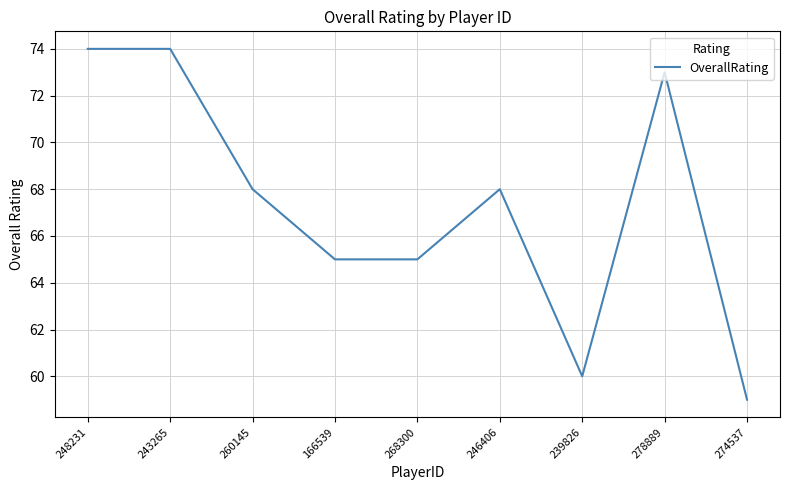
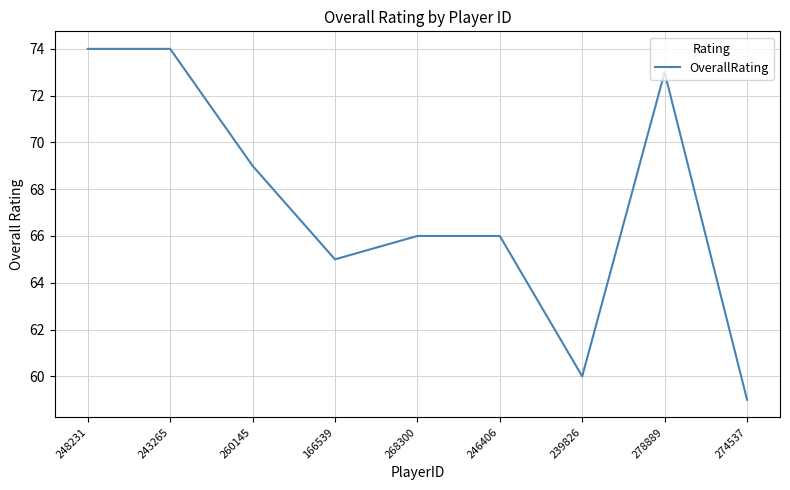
  {
    "248231": 74,
    "243265": 74,
-   "260145": 68,
+   "260145": 69,
    "166539": 65,
-   "268300": 65,
-   "246406": 68,
+   "268300": 66,
+   "246406": 66,
    "239826": 60,
    "274537": 59
  }
